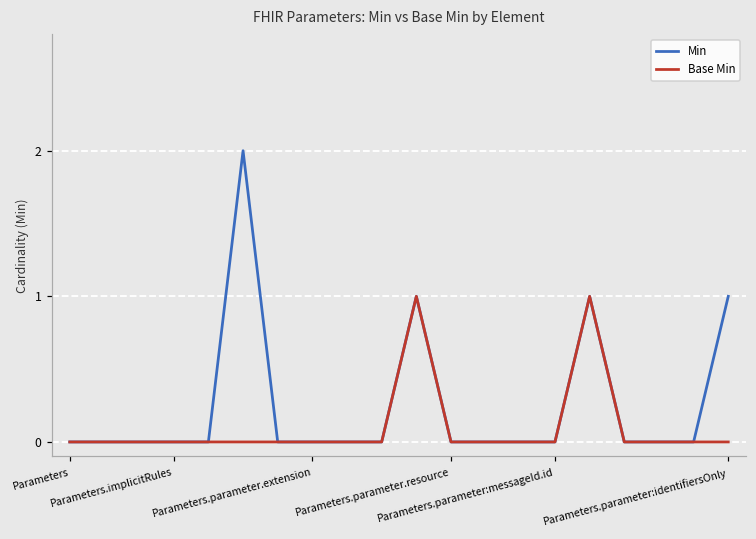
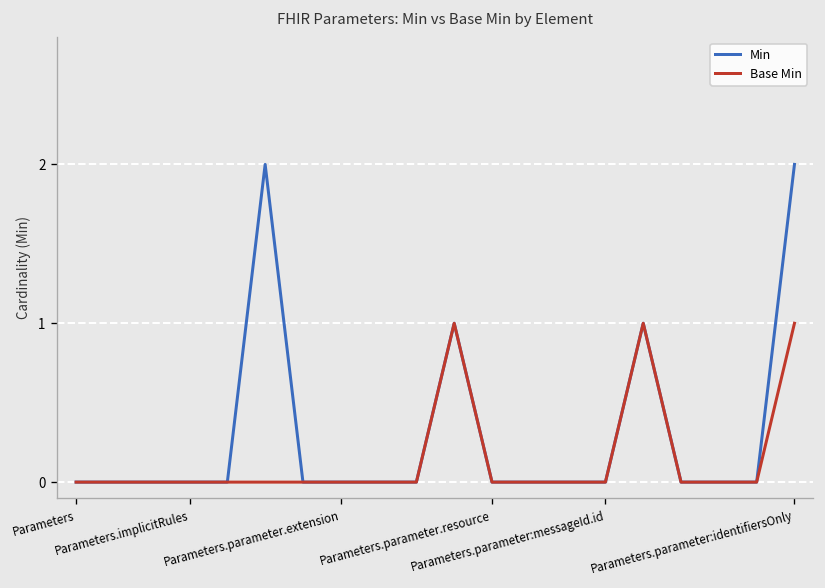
  {
    "Min": {
-     "Parameters.parameter:identifiersOnly": 1
+     "Parameters.parameter:identifiersOnly": 2
    },
    "Base Min": {
-     "Parameters.parameter:identifiersOnly": 0
+     "Parameters.parameter:identifiersOnly": 1
    }
  }
